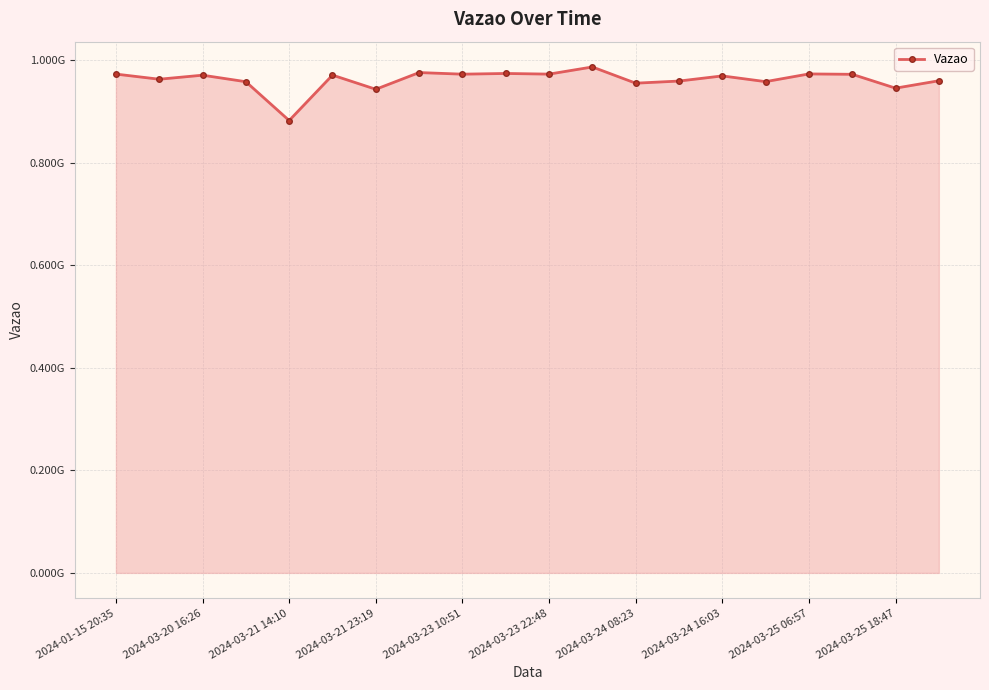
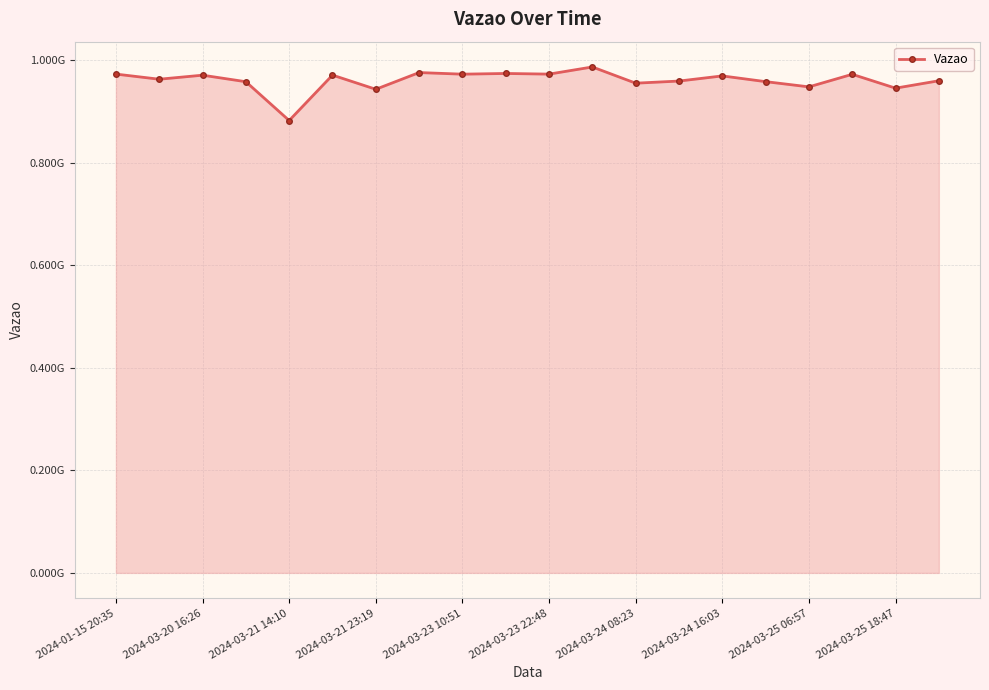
  {
    "2024-01-15 20:35": 970000000,
    "2024-03-20 16:26": 970000000,
    "2024-03-21 14:10": 880000000,
    "2024-03-21 23:19": 940000000,
    "2024-03-23 10:51": 970000000,
    "2024-03-23 22:48": 970000000,
    "2024-03-24 08:23": 960000000,
    "2024-03-24 16:03": 970000000,
-   "2024-03-25 06:57": 970000000,
+   "2024-03-25 06:57": 950000000,
    "2024-03-25 18:47": 950000000
  }
